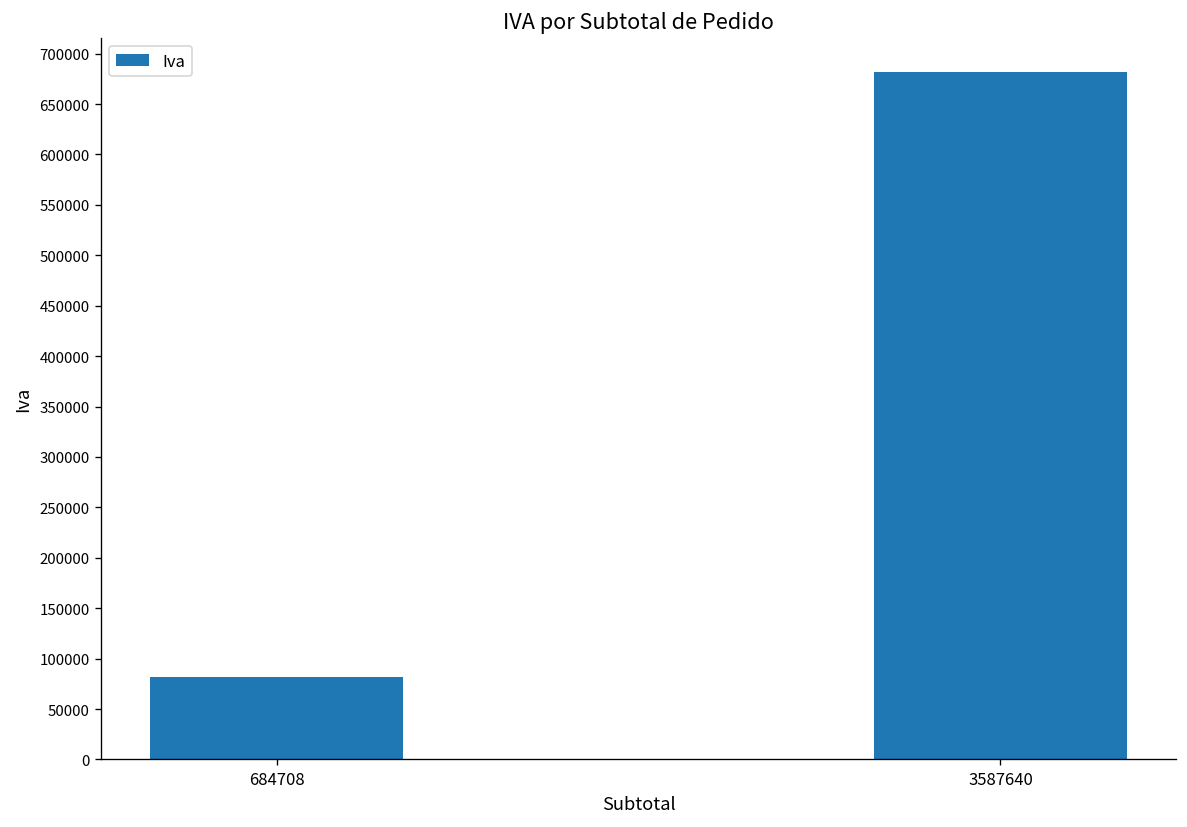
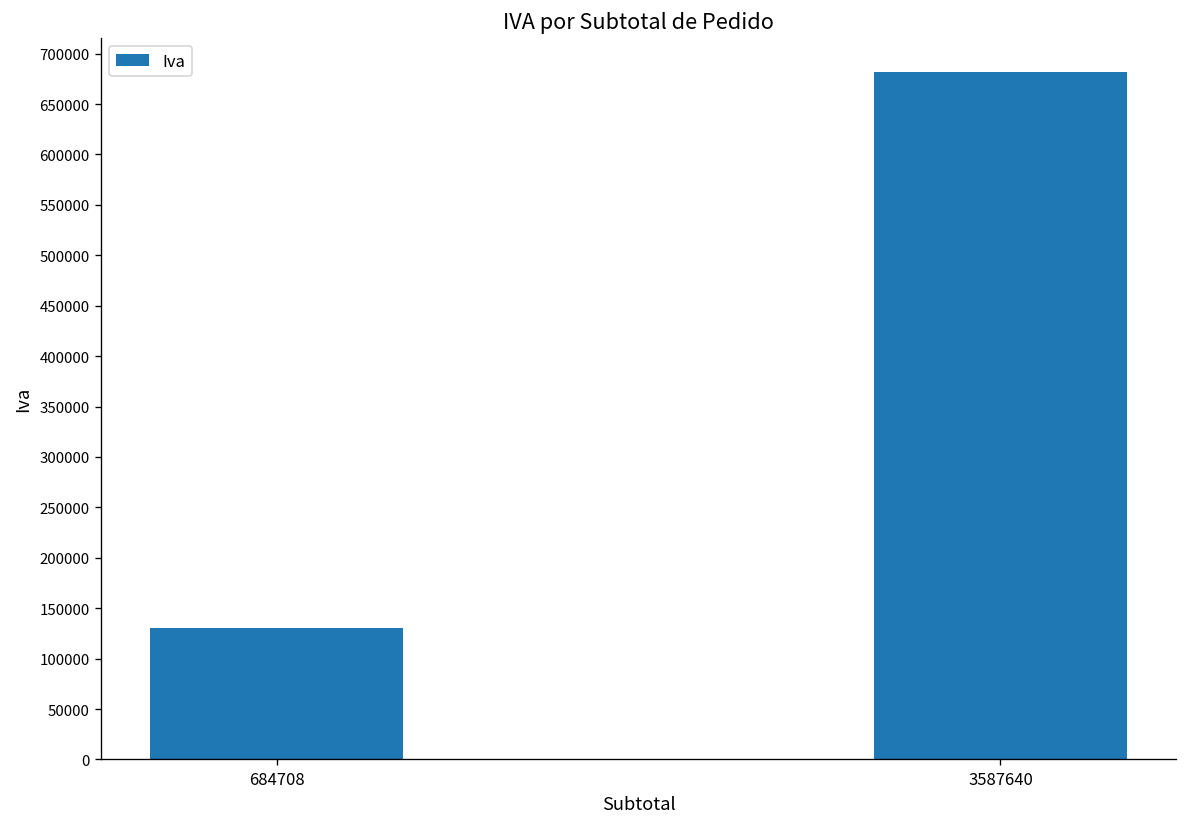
  {
-   "684708": 80000,
+   "684708": 130000,
    "3587640": 680000
  }
